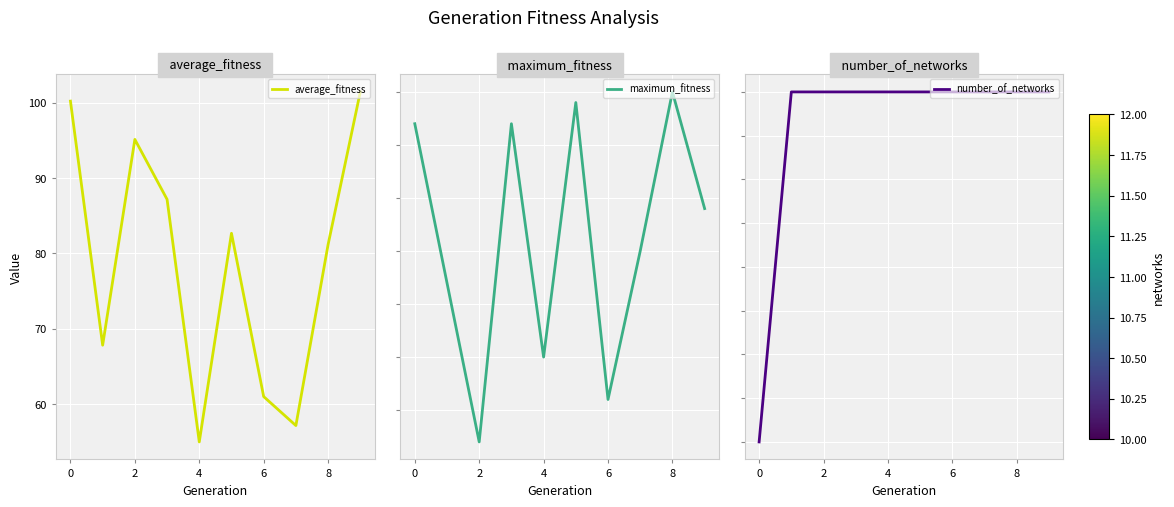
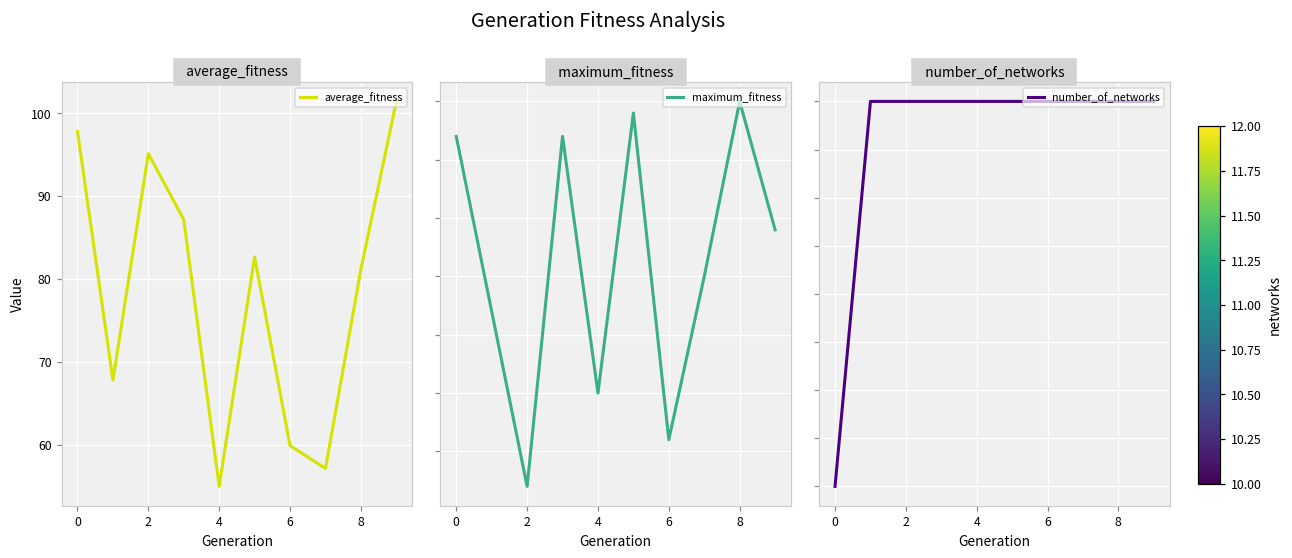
  {
    "average_fitness": {
-     "0": 100,
+     "0": 98,
      "2": 95,
      "4": 55,
-     "6": 61,
+     "6": 60,
      "8": 81
    }
  }
